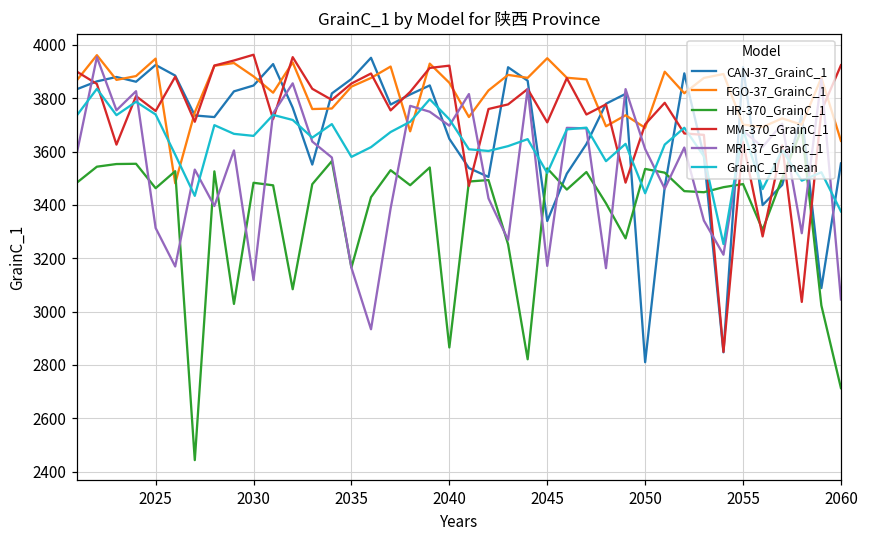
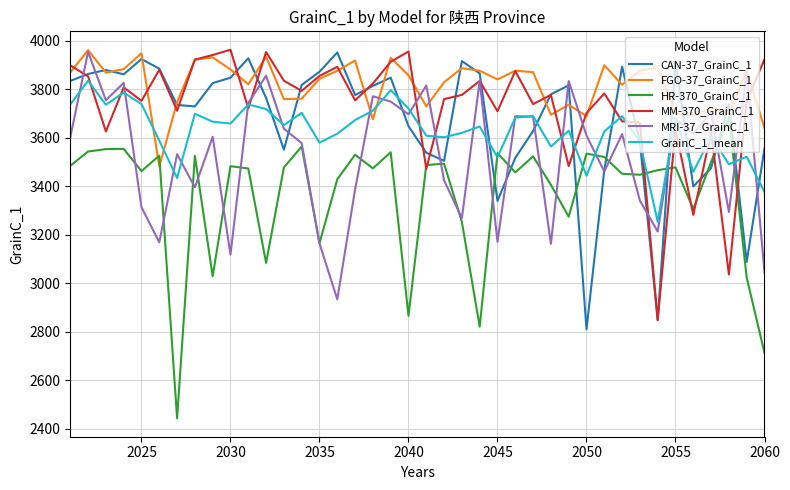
  {
    "CAN-37_GrainC_1": {
      "2025": 3920,
      "2030": 3850,
      "2035": 3870,
      "2040": 3650,
      "2045": 3340,
      "2050": 2810,
      "2060": 3560
    },
    "FGO-37_GrainC_1": {
      "2025": 3950,
      "2030": 3880,
      "2035": 3840,
      "2040": 3860,
-     "2045": 3950,
+     "2045": 3840,
      "2050": 3690,
      "2060": 3640
    },
    "HR-370_GrainC_1": {
      "2025": 3460,
      "2030": 3480,
      "2040": 2870,
      "2045": 3540,
      "2050": 3530,
      "2055": 3480,
      "2060": 2710
    },
    "MM-370_GrainC_1": {
      "2025": 3750,
      "2030": 3960,
      "2035": 3850,
-     "2040": 3920,
+     "2040": 3960,
      "2045": 3710,
      "2050": 3700,
      "2060": 3920
    },
    "MRI-37_GrainC_1": {
      "2025": 3310,
      "2030": 3120,
      "2040": 3700,
      "2045": 3170,
      "2050": 3610,
      "2060": 3050
    },
    "GrainC_1_mean": {
      "2025": 3740,
      "2030": 3660,
      "2035": 3580,
      "2040": 3720,
      "2045": 3520,
      "2050": 3440,
      "2060": 3380
    }
  }
